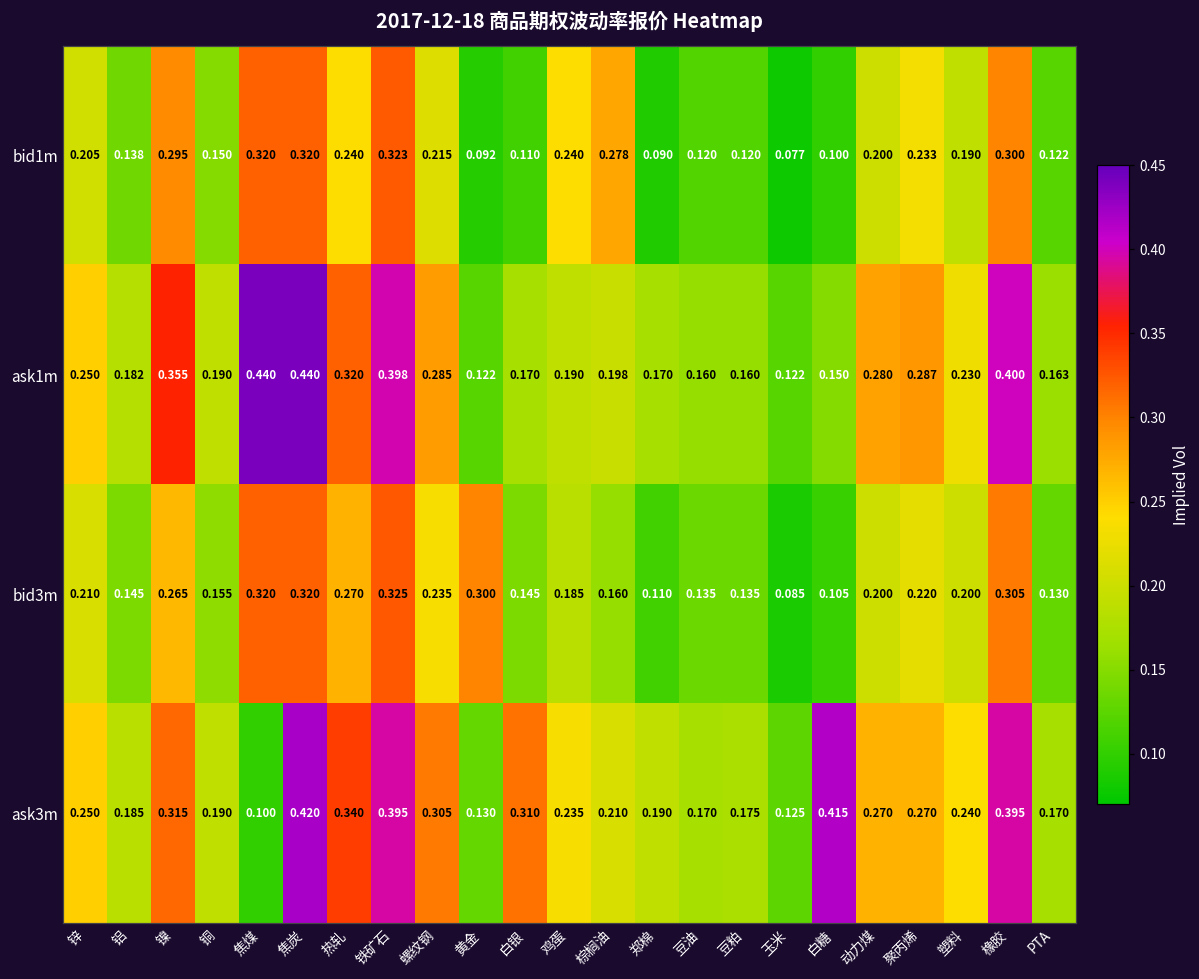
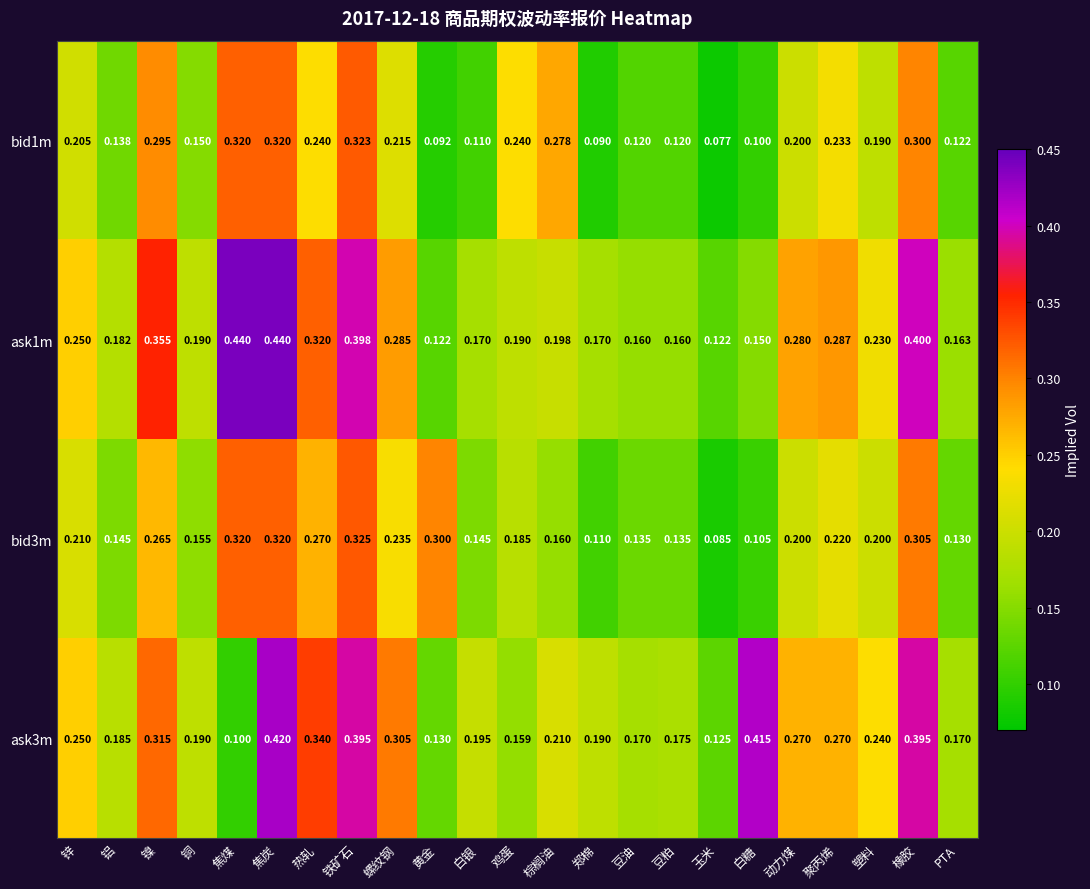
  {
    "bid1m": {
      "锌": 0.205,
      "铝": 0.138,
      "镍": 0.295,
      "铜": 0.150,
      "焦煤": 0.320,
      "焦炭": 0.320,
      "热轧": 0.240,
      "铁矿石": 0.323,
      "螺纹钢": 0.215,
      "黄金": 0.092,
      "白银": 0.110,
      "鸡蛋": 0.240,
      "棕榈油": 0.278,
      "郑棉": 0.090,
      "豆油": 0.120,
      "豆粕": 0.120,
      "玉米": 0.077,
      "白糖": 0.100,
      "动力煤": 0.200,
      "聚丙烯": 0.233,
      "塑料": 0.190,
      "橡胶": 0.300,
      "PTA": 0.122
    },
    "ask1m": {
      "锌": 0.250,
      "铝": 0.182,
      "镍": 0.355,
      "铜": 0.190,
      "焦煤": 0.440,
      "焦炭": 0.440,
      "热轧": 0.320,
      "铁矿石": 0.398,
      "螺纹钢": 0.285,
      "黄金": 0.122,
      "白银": 0.170,
      "鸡蛋": 0.190,
      "棕榈油": 0.198,
      "郑棉": 0.170,
      "豆油": 0.160,
      "豆粕": 0.160,
      "玉米": 0.122,
      "白糖": 0.150,
      "动力煤": 0.280,
      "聚丙烯": 0.287,
      "塑料": 0.230,
      "橡胶": 0.400,
      "PTA": 0.163
    },
    "bid3m": {
      "锌": 0.210,
      "铝": 0.145,
      "镍": 0.265,
      "铜": 0.155,
      "焦煤": 0.320,
      "焦炭": 0.320,
      "热轧": 0.270,
      "铁矿石": 0.325,
      "螺纹钢": 0.235,
      "黄金": 0.300,
      "白银": 0.145,
      "鸡蛋": 0.185,
      "棕榈油": 0.160,
      "郑棉": 0.110,
      "豆油": 0.135,
      "豆粕": 0.135,
      "玉米": 0.085,
      "白糖": 0.105,
      "动力煤": 0.200,
      "聚丙烯": 0.220,
      "塑料": 0.200,
      "橡胶": 0.305,
      "PTA": 0.130
    },
    "ask3m": {
      "锌": 0.250,
      "铝": 0.185,
      "镍": 0.315,
      "铜": 0.190,
      "焦煤": 0.100,
      "焦炭": 0.420,
      "热轧": 0.340,
      "铁矿石": 0.395,
      "螺纹钢": 0.305,
      "黄金": 0.130,
-     "白银": 0.310,
-     "鸡蛋": 0.235,
+     "白银": 0.195,
+     "鸡蛋": 0.159,
      "棕榈油": 0.210,
      "郑棉": 0.190,
      "豆油": 0.170,
      "豆粕": 0.175,
      "玉米": 0.125,
      "白糖": 0.415,
      "动力煤": 0.270,
      "聚丙烯": 0.270,
      "塑料": 0.240,
      "橡胶": 0.395,
      "PTA": 0.170
    }
  }
